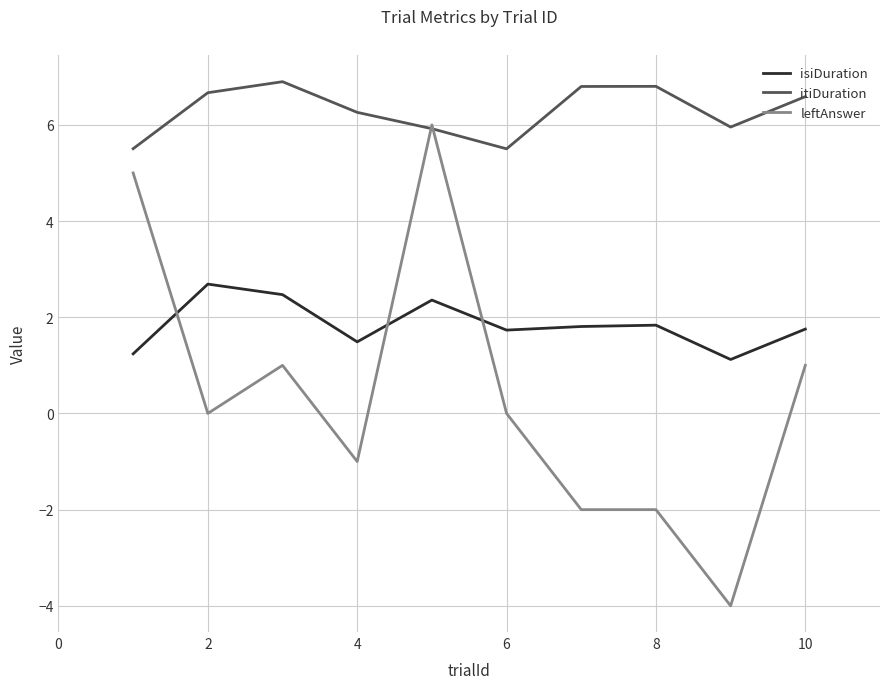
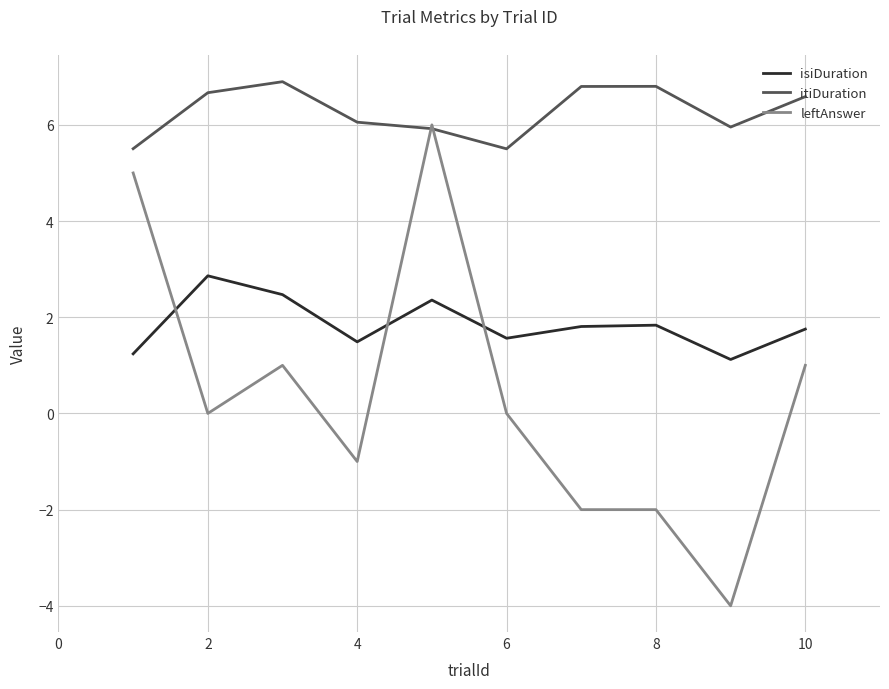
  {
    "isiDuration": {
-     "2": 2.7,
+     "2": 2.9,
      "4": 1.5,
-     "6": 1.7,
+     "6": 1.6,
      "8": 1.8,
      "10": 1.8
    },
    "itiDuration": {
      "2": 6.7,
-     "4": 6.3,
+     "4": 6.1,
      "6": 5.5,
      "8": 6.8,
      "10": 6.6
    },
    "leftAnswer": {
      "2": 0.0,
      "4": -1.0,
      "6": 0.0,
      "8": -2.0,
      "10": 1.0
    }
  }
